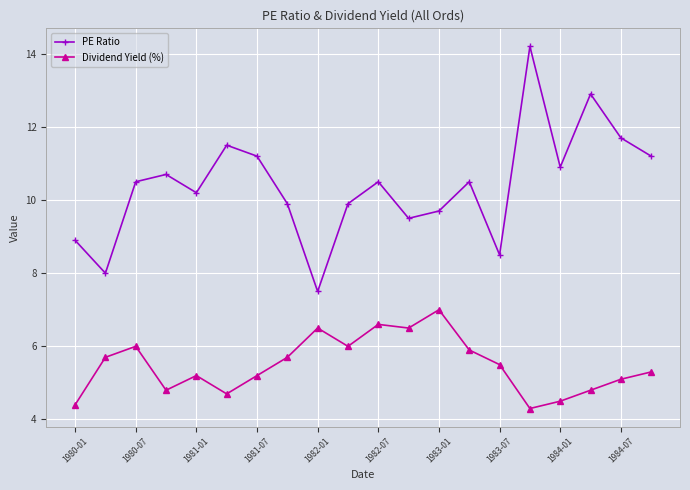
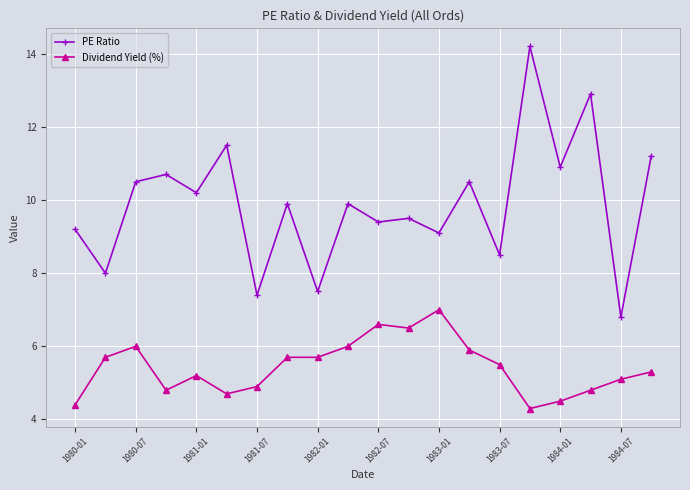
  {
    "PE Ratio": {
-     "1980-01": 8.9,
+     "1980-01": 9.2,
      "1980-07": 10.5,
      "1981-01": 10.2,
-     "1981-07": 11.2,
+     "1981-07": 7.4,
      "1982-01": 7.5,
-     "1982-07": 10.5,
-     "1983-01": 9.7,
+     "1982-07": 9.4,
+     "1983-01": 9.1,
      "1983-07": 8.5,
      "1984-01": 10.9,
-     "1984-07": 11.7
+     "1984-07": 6.8
    },
    "Dividend Yield (%)": {
      "1980-01": 4.4,
      "1980-07": 6.0,
      "1981-01": 5.2,
-     "1981-07": 5.2,
-     "1982-01": 6.5,
+     "1981-07": 4.9,
+     "1982-01": 5.7,
      "1982-07": 6.6,
      "1983-01": 7.0,
      "1983-07": 5.5,
      "1984-01": 4.5,
      "1984-07": 5.1
    }
  }
